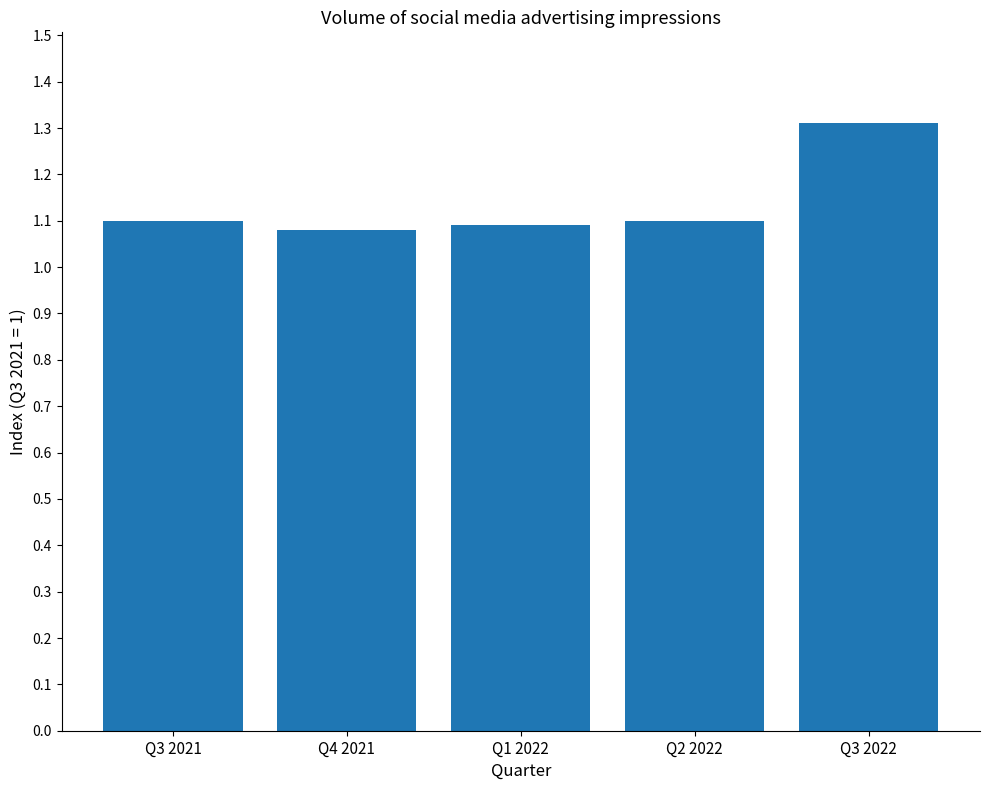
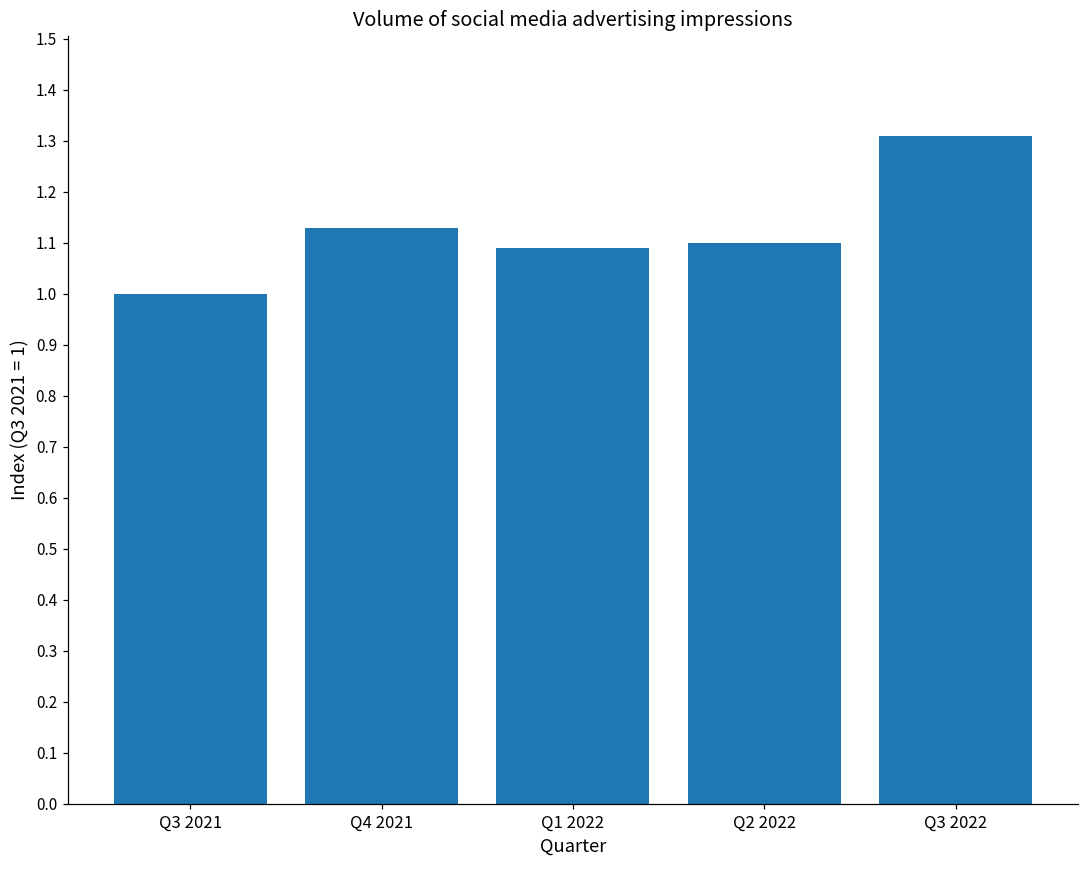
  {
-   "Q3 2021": 1.1,
-   "Q4 2021": 1.08,
+   "Q3 2021": 1.0,
+   "Q4 2021": 1.13,
    "Q1 2022": 1.09,
    "Q2 2022": 1.10,
    "Q3 2022": 1.31
  }
